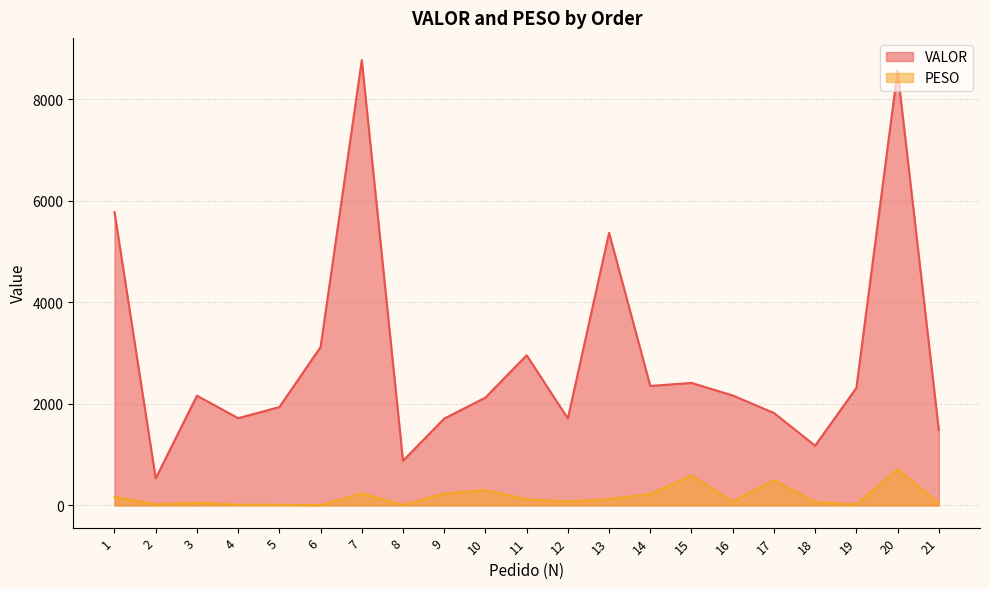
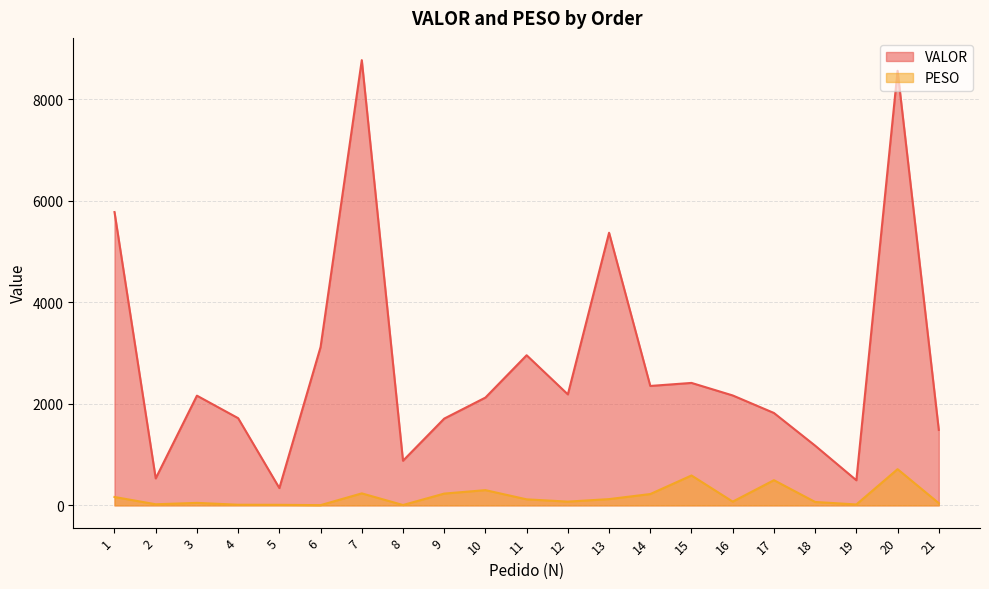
  {
    "VALOR": {
      "1": 5800,
      "2": 500,
      "3": 2200,
      "4": 1700,
-     "5": 1900,
+     "5": 300,
      "6": 3100,
      "7": 8800,
      "8": 900,
      "9": 1700,
      "10": 2100,
      "11": 3000,
-     "12": 1700,
+     "12": 2200,
      "13": 5400,
      "14": 2400,
      "15": 2400,
      "16": 2200,
      "17": 1800,
      "18": 1200,
-     "19": 2300,
+     "19": 500,
      "21": 1500
    },
    "PESO": {
      "1": 200,
      "2": 0,
      "3": 0,
      "4": 0,
      "5": 0,
      "6": 0,
      "7": 200,
      "8": 0,
      "9": 200,
      "10": 300,
      "11": 100,
      "12": 100,
      "13": 100,
      "14": 200,
      "15": 600,
      "16": 100,
      "17": 500,
      "18": 100,
      "19": 0,
      "20": 700,
      "21": 0
    }
  }
